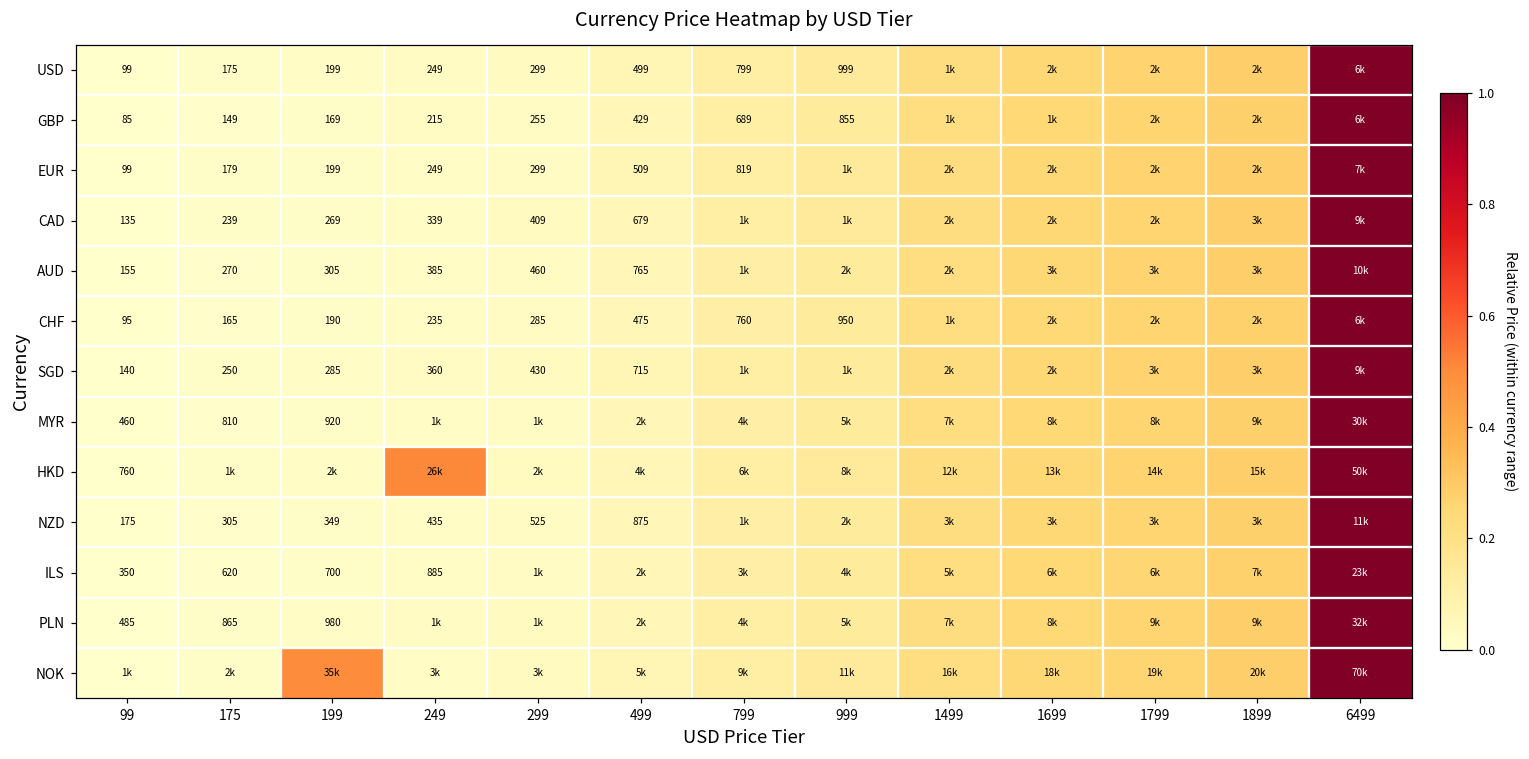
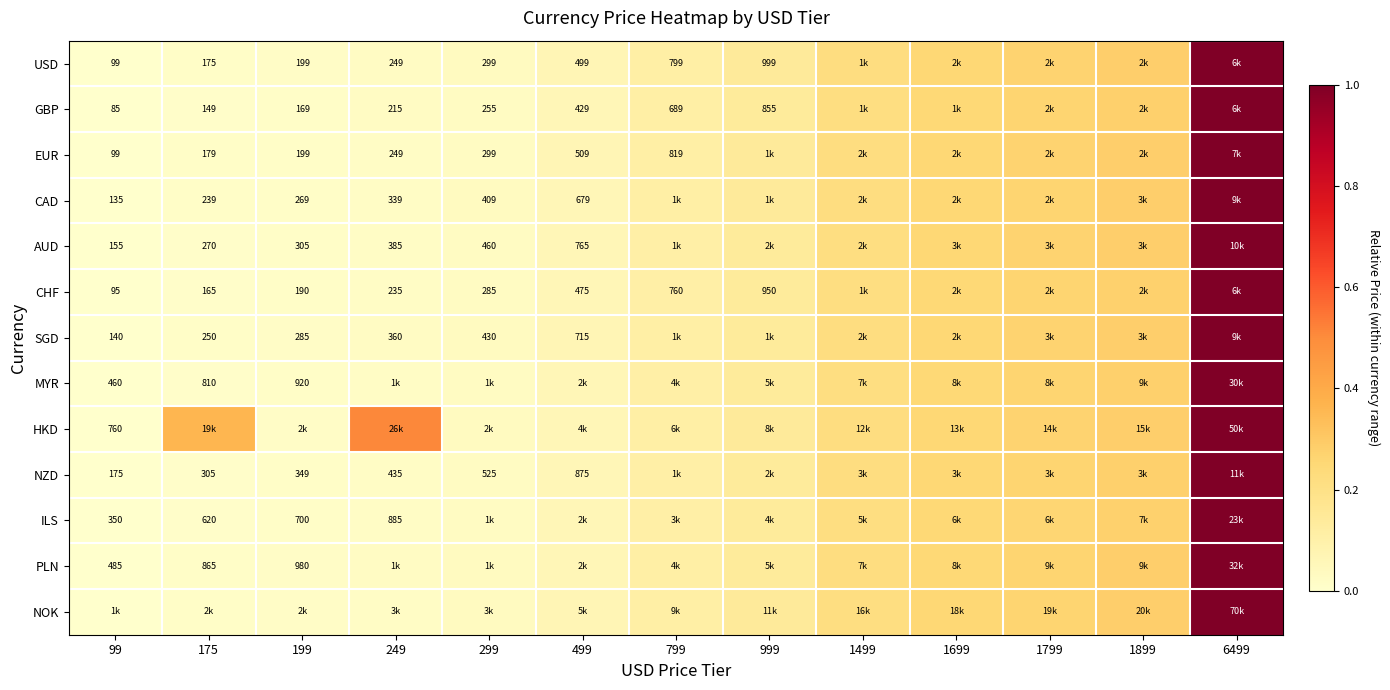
  {
    "USD": {
      "99": "99",
      "175": "175",
      "199": "199",
      "249": "249",
      "299": "299",
      "499": "499",
      "799": "799",
      "999": "999",
      "1499": "1k",
      "1699": "2k",
      "1799": "2k",
      "1899": "2k",
      "6499": "6k"
    },
    "GBP": {
      "99": "85",
      "175": "149",
      "199": "169",
      "249": "215",
      "299": "255",
      "499": "429",
      "799": "689",
      "999": "855",
      "1499": "1k",
      "1699": "1k",
      "1799": "2k",
      "1899": "2k",
      "6499": "6k"
    },
    "EUR": {
      "99": "99",
      "175": "179",
      "199": "199",
      "249": "249",
      "299": "299",
      "499": "509",
      "799": "819",
      "999": "1k",
      "1499": "2k",
      "1699": "2k",
      "1799": "2k",
      "1899": "2k",
      "6499": "7k"
    },
    "CAD": {
      "99": "135",
      "175": "239",
      "199": "269",
      "249": "339",
      "299": "409",
      "499": "679",
      "799": "1k",
      "999": "1k",
      "1499": "2k",
      "1699": "2k",
      "1799": "2k",
      "1899": "3k",
      "6499": "9k"
    },
    "AUD": {
      "99": "155",
      "175": "270",
      "199": "305",
      "249": "385",
      "299": "460",
      "499": "765",
      "799": "1k",
      "999": "2k",
      "1499": "2k",
      "1699": "3k",
      "1799": "3k",
      "1899": "3k",
      "6499": "10k"
    },
    "CHF": {
      "99": "95",
      "175": "165",
      "199": "190",
      "249": "235",
      "299": "285",
      "499": "475",
      "799": "760",
      "999": "950",
      "1499": "1k",
      "1699": "2k",
      "1799": "2k",
      "1899": "2k",
      "6499": "6k"
    },
    "SGD": {
      "99": "140",
      "175": "250",
      "199": "285",
      "249": "360",
      "299": "430",
      "499": "715",
      "799": "1k",
      "999": "1k",
      "1499": "2k",
      "1699": "2k",
      "1799": "3k",
      "1899": "3k",
      "6499": "9k"
    },
    "MYR": {
      "99": "460",
      "175": "810",
      "199": "920",
      "249": "1k",
      "299": "1k",
      "499": "2k",
      "799": "4k",
      "999": "5k",
      "1499": "7k",
      "1699": "8k",
      "1799": "8k",
      "1899": "9k",
      "6499": "30k"
    },
    "HKD": {
      "99": "760",
-     "175": "1k",
+     "175": "19k",
      "199": "2k",
      "249": "26k",
      "299": "2k",
      "499": "4k",
      "799": "6k",
      "999": "8k",
      "1499": "12k",
      "1699": "13k",
      "1799": "14k",
      "1899": "15k",
      "6499": "50k"
    },
    "NZD": {
      "99": "175",
      "175": "305",
      "199": "349",
      "249": "435",
      "299": "525",
      "499": "875",
      "799": "1k",
      "999": "2k",
      "1499": "3k",
      "1699": "3k",
      "1799": "3k",
      "1899": "3k",
      "6499": "11k"
    },
    "ILS": {
      "99": "350",
      "175": "620",
      "199": "700",
      "249": "885",
      "299": "1k",
      "499": "2k",
      "799": "3k",
      "999": "4k",
      "1499": "5k",
      "1699": "6k",
      "1799": "6k",
      "1899": "7k",
      "6499": "23k"
    },
    "PLN": {
      "99": "485",
      "175": "865",
      "199": "980",
      "249": "1k",
      "299": "1k",
      "499": "2k",
      "799": "4k",
      "999": "5k",
      "1499": "7k",
      "1699": "8k",
      "1799": "9k",
      "1899": "9k",
      "6499": "32k"
    },
    "NOK": {
      "99": "1k",
      "175": "2k",
-     "199": "35k",
+     "199": "2k",
      "249": "3k",
      "299": "3k",
      "499": "5k",
      "799": "9k",
      "999": "11k",
      "1499": "16k",
      "1699": "18k",
      "1799": "19k",
      "1899": "20k",
      "6499": "70k"
    }
  }
